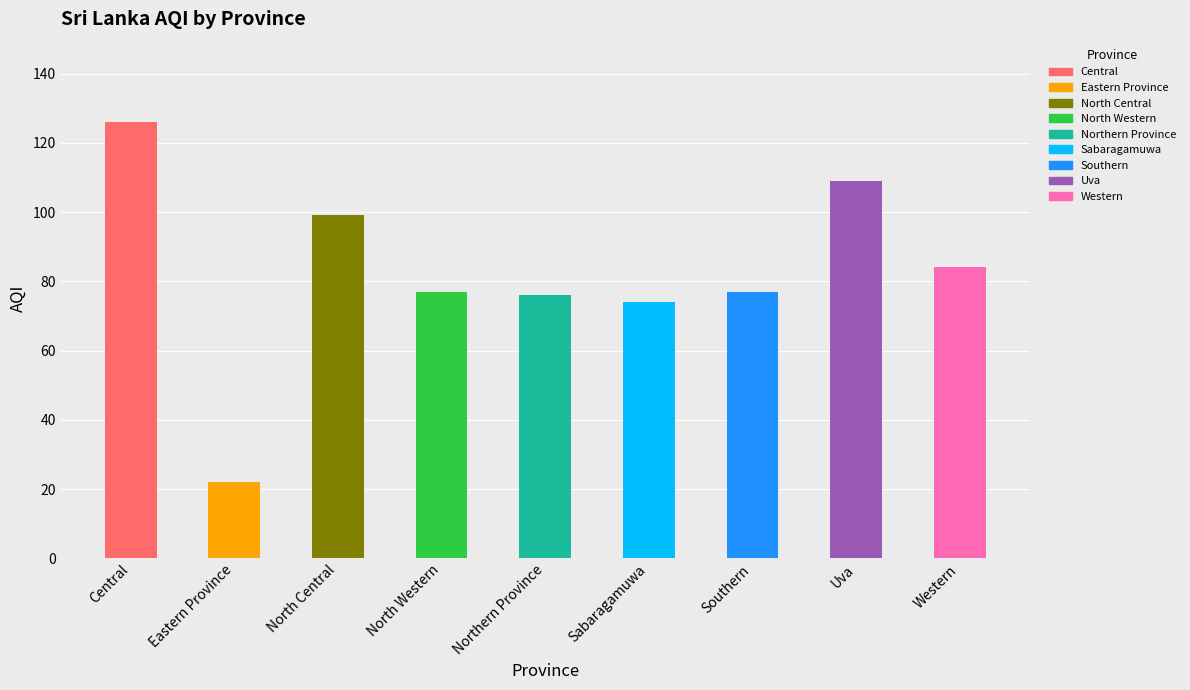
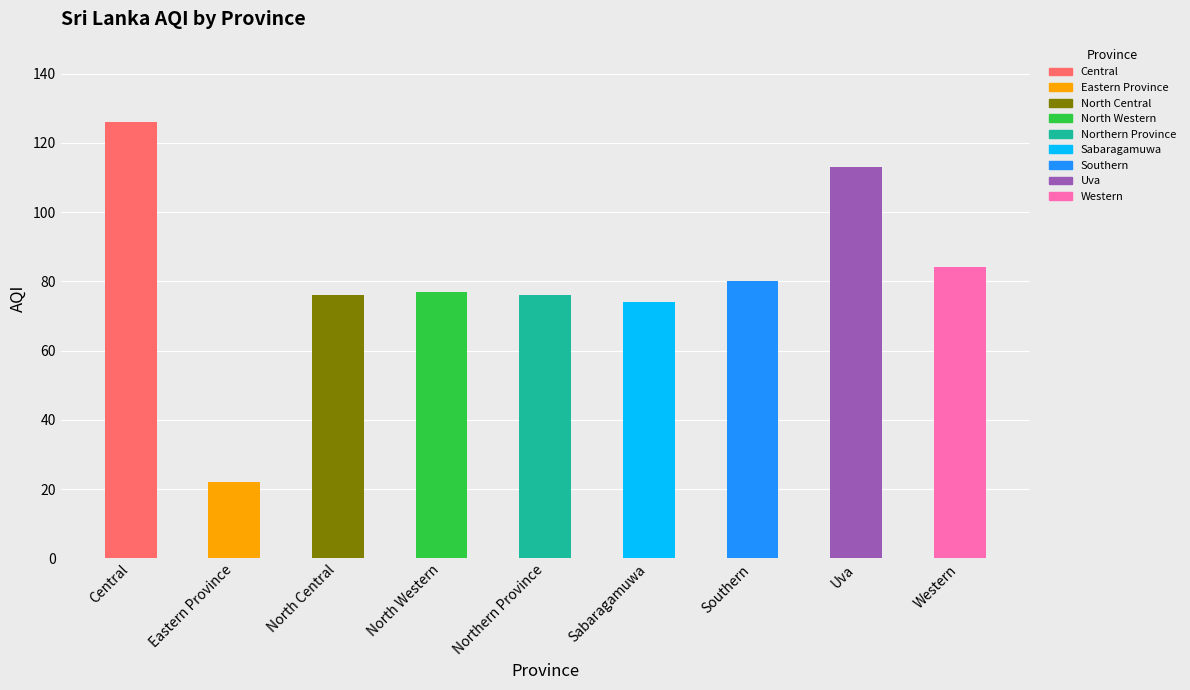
  {
    "Central": 126,
    "Eastern Province": 22,
-   "North Central": 99,
+   "North Central": 76,
    "North Western": 77,
    "Northern Province": 76,
    "Sabaragamuwa": 74,
-   "Southern": 77,
-   "Uva": 109,
+   "Southern": 80,
+   "Uva": 113,
    "Western": 84
  }
